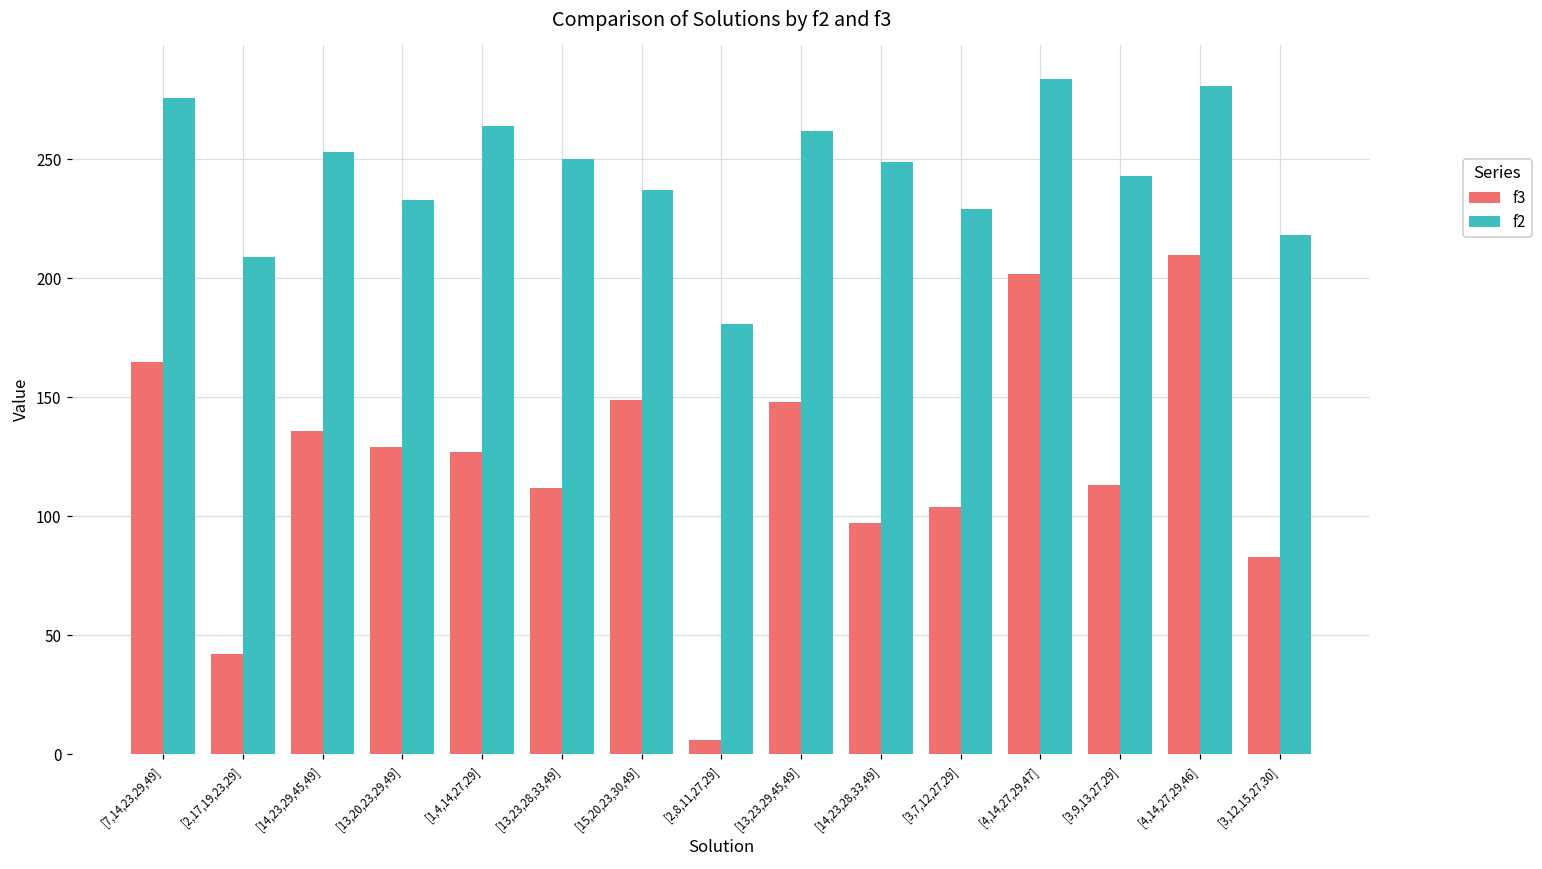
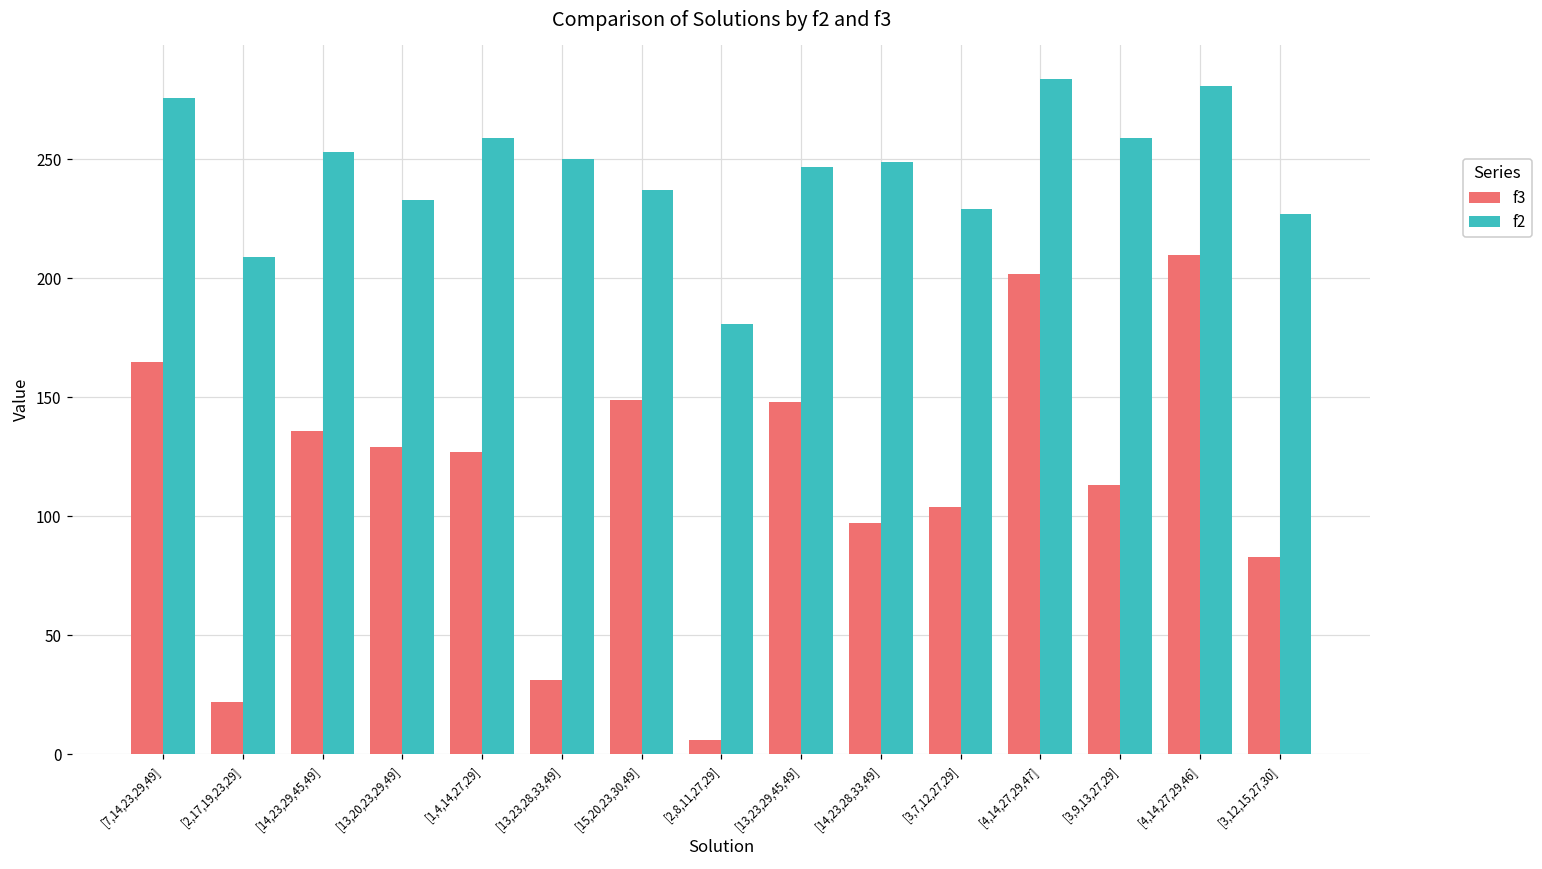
  {
    "f3": {
      "[7,14,23,29,49]": 165,
-     "[2,17,19,23,29]": 42,
+     "[2,17,19,23,29]": 22,
      "[14,23,29,45,49]": 136,
      "[13,20,23,29,49]": 129,
      "[1,4,14,27,29]": 127,
-     "[13,23,28,33,49]": 112,
+     "[13,23,28,33,49]": 31,
      "[15,20,23,30,49]": 149,
      "[2,8,11,27,29]": 6,
      "[13,23,29,45,49]": 148,
      "[14,23,28,33,49]": 97,
      "[3,7,12,27,29]": 104,
      "[4,14,27,29,47]": 202,
      "[3,9,13,27,29]": 113,
      "[4,14,27,29,46]": 210,
      "[3,12,15,27,30]": 83
    },
    "f2": {
      "[7,14,23,29,49]": 276,
      "[2,17,19,23,29]": 209,
      "[14,23,29,45,49]": 253,
      "[13,20,23,29,49]": 233,
-     "[1,4,14,27,29]": 264,
+     "[1,4,14,27,29]": 259,
      "[13,23,28,33,49]": 250,
      "[15,20,23,30,49]": 237,
      "[2,8,11,27,29]": 181,
-     "[13,23,29,45,49]": 262,
+     "[13,23,29,45,49]": 247,
      "[14,23,28,33,49]": 249,
      "[3,7,12,27,29]": 229,
      "[4,14,27,29,47]": 284,
-     "[3,9,13,27,29]": 243,
+     "[3,9,13,27,29]": 259,
      "[4,14,27,29,46]": 281,
-     "[3,12,15,27,30]": 218
+     "[3,12,15,27,30]": 227
    }
  }
